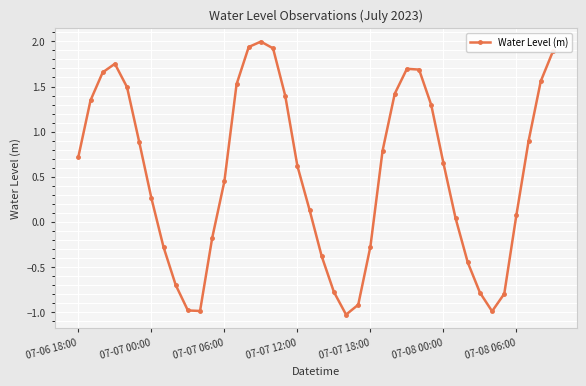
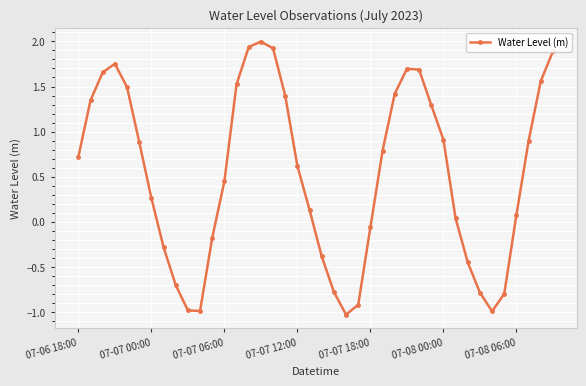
  {
    "07-06 18:00": 0.7,
    "07-07 00:00": 0.3,
    "07-07 06:00": 0.4,
    "07-07 12:00": 0.6,
-   "07-07 18:00": -0.3,
-   "07-08 00:00": 0.7,
+   "07-07 18:00": -0.1,
+   "07-08 00:00": 0.9,
    "07-08 06:00": 0.1
  }
